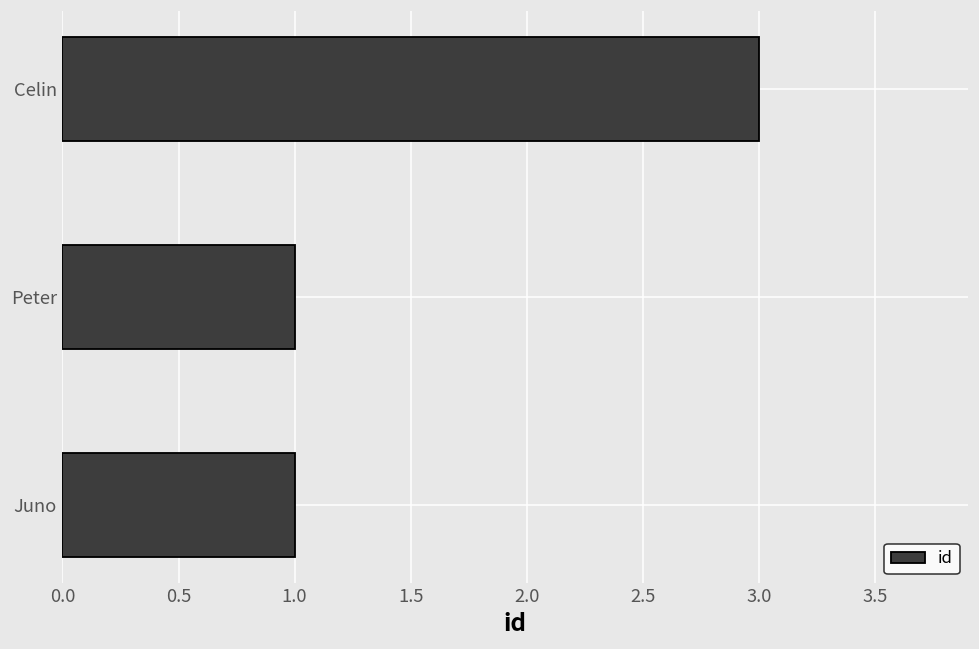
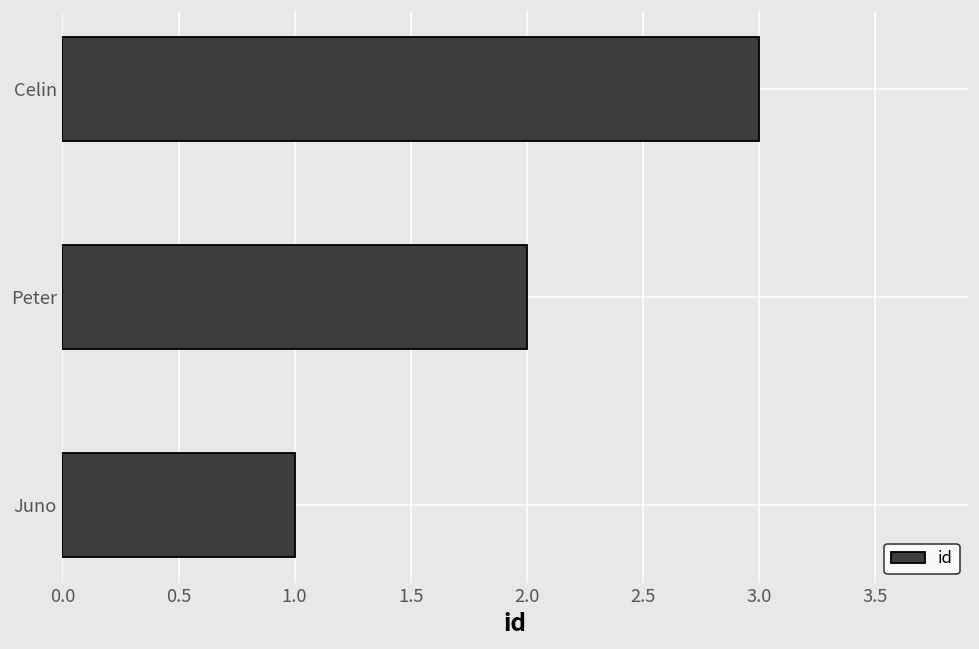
  {
    "Celin": 3,
-   "Peter": 1,
+   "Peter": 2,
    "Juno": 1
  }
